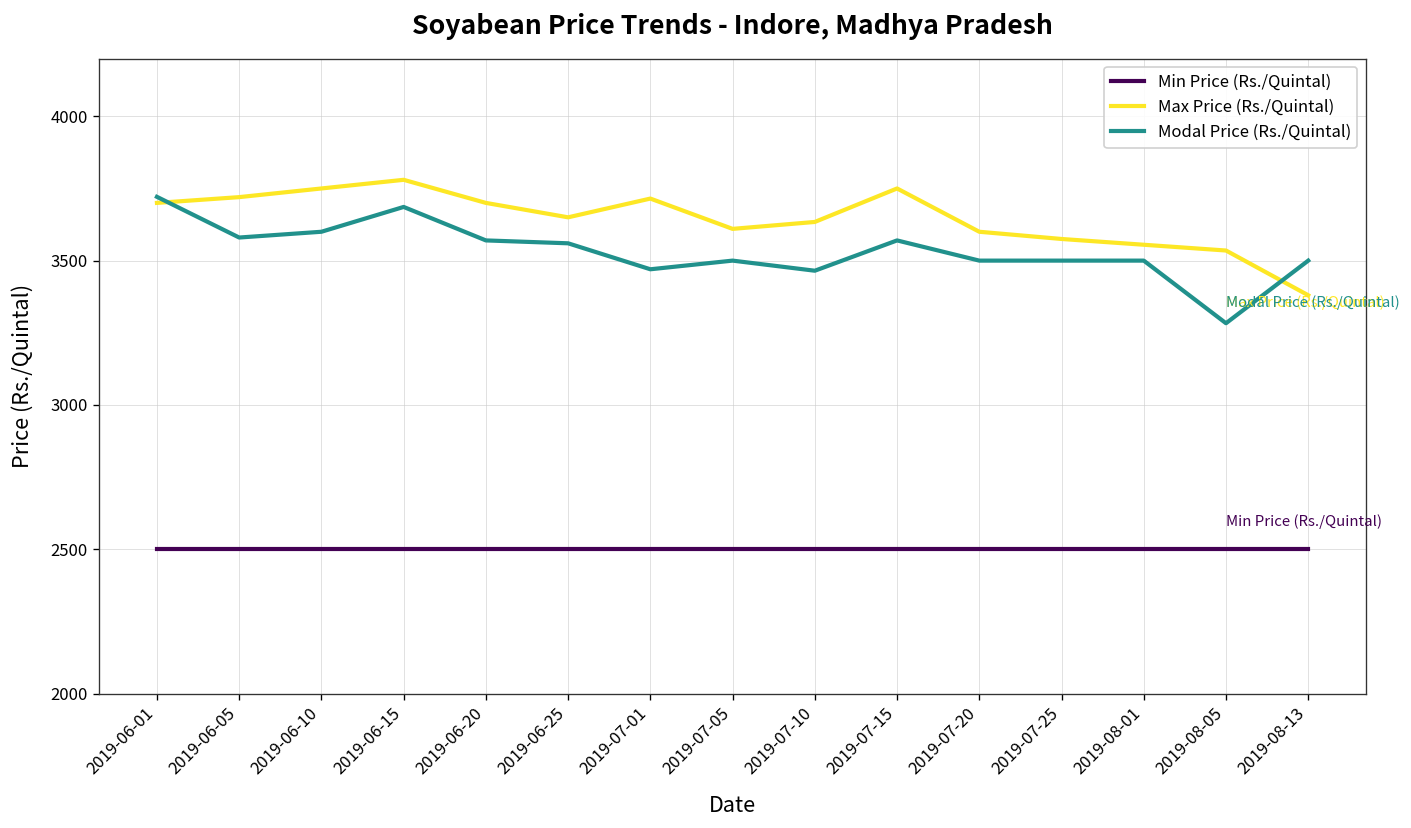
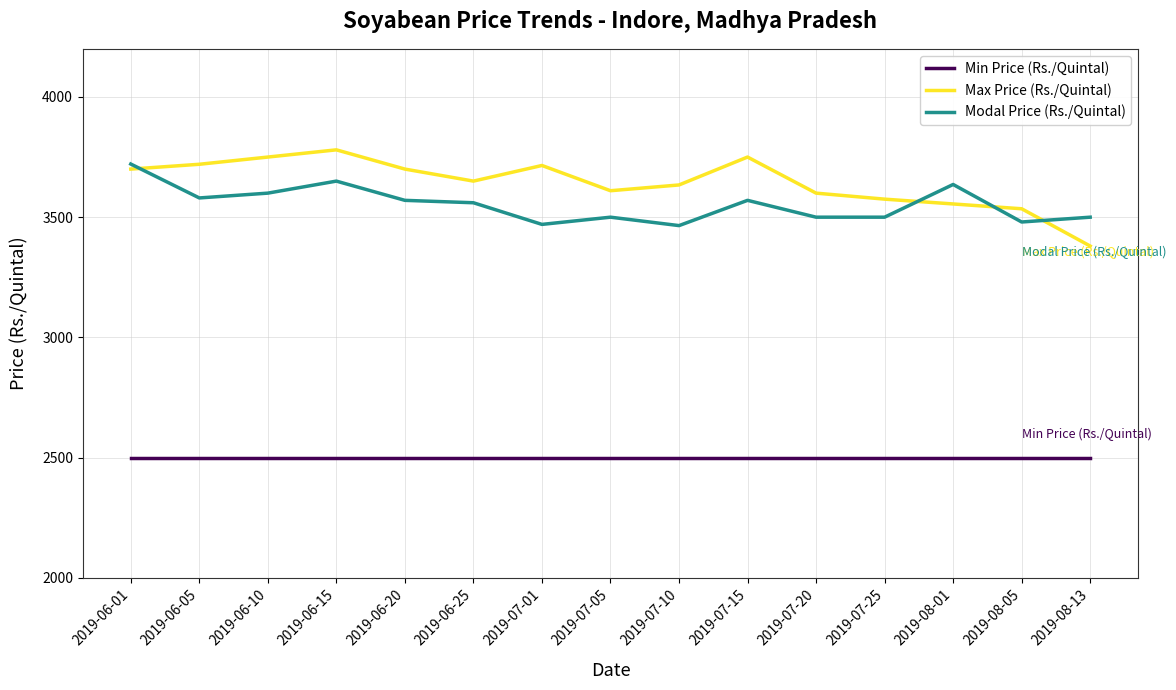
  {
    "Min Price (Rs./Quintal)": {
      "2019-06-01": 2500,
      "2019-06-05": 2500,
      "2019-06-10": 2500,
      "2019-06-15": 2500,
      "2019-06-20": 2500,
      "2019-06-25": 2500,
      "2019-07-01": 2500,
      "2019-07-05": 2500,
      "2019-07-10": 2500,
      "2019-07-15": 2500,
      "2019-07-20": 2500,
      "2019-07-25": 2500,
      "2019-08-01": 2500,
      "2019-08-05": 2500,
      "2019-08-13": 2500
    },
    "Max Price (Rs./Quintal)": {
      "2019-06-01": 3700,
      "2019-06-05": 3720,
      "2019-06-10": 3750,
      "2019-06-15": 3780,
      "2019-06-20": 3700,
      "2019-06-25": 3650,
      "2019-07-01": 3720,
      "2019-07-05": 3610,
      "2019-07-10": 3630,
      "2019-07-15": 3750,
      "2019-07-20": 3600,
      "2019-07-25": 3580,
      "2019-08-01": 3560,
      "2019-08-05": 3540,
      "2019-08-13": 3380
    },
    "Modal Price (Rs./Quintal)": {
      "2019-06-01": 3720,
      "2019-06-05": 3580,
      "2019-06-10": 3600,
-     "2019-06-15": 3690,
+     "2019-06-15": 3650,
      "2019-06-20": 3570,
      "2019-06-25": 3560,
      "2019-07-01": 3470,
      "2019-07-05": 3500,
      "2019-07-10": 3470,
      "2019-07-15": 3570,
      "2019-07-20": 3500,
      "2019-07-25": 3500,
-     "2019-08-01": 3500,
-     "2019-08-05": 3280,
+     "2019-08-01": 3640,
+     "2019-08-05": 3480,
      "2019-08-13": 3500
    }
  }
